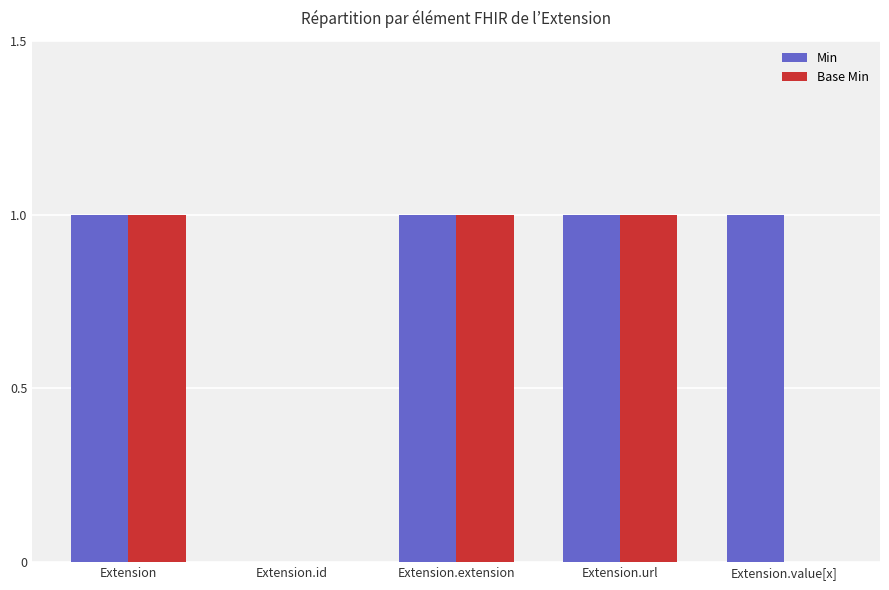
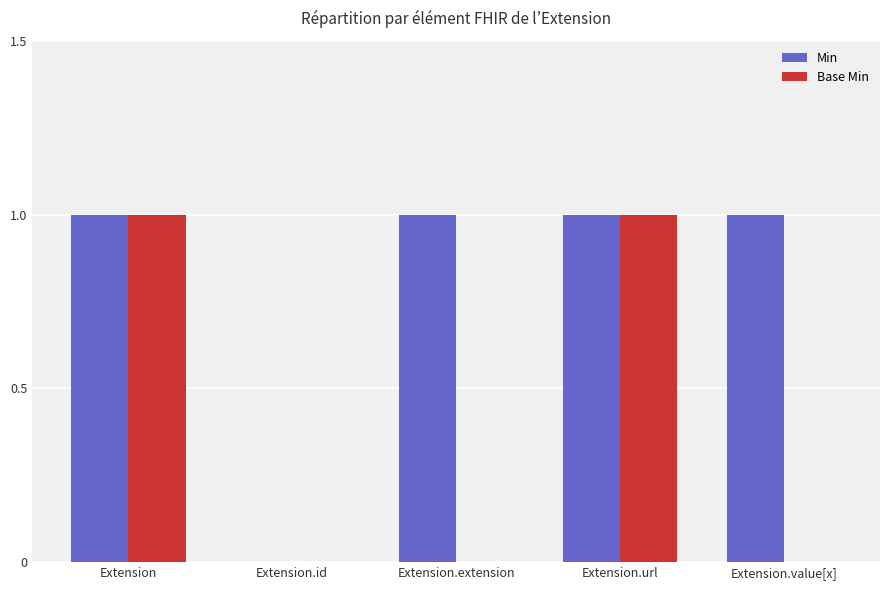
  {
    "Min": {
      "Extension": 1,
      "Extension.id": 0,
      "Extension.extension": 1,
      "Extension.url": 1,
      "Extension.value[x]": 1
    },
    "Base Min": {
      "Extension": 1,
      "Extension.id": 0,
-     "Extension.extension": 1,
+     "Extension.extension": 0,
      "Extension.url": 1,
      "Extension.value[x]": 0
    }
  }
